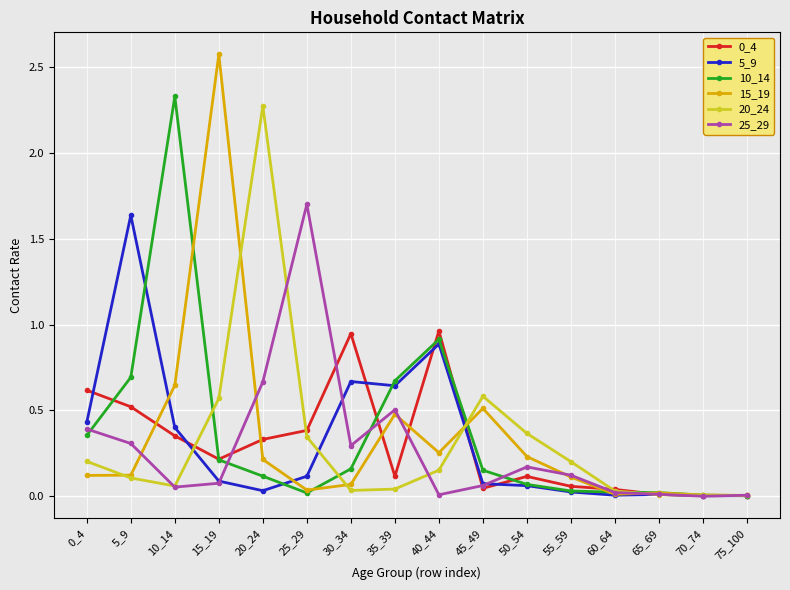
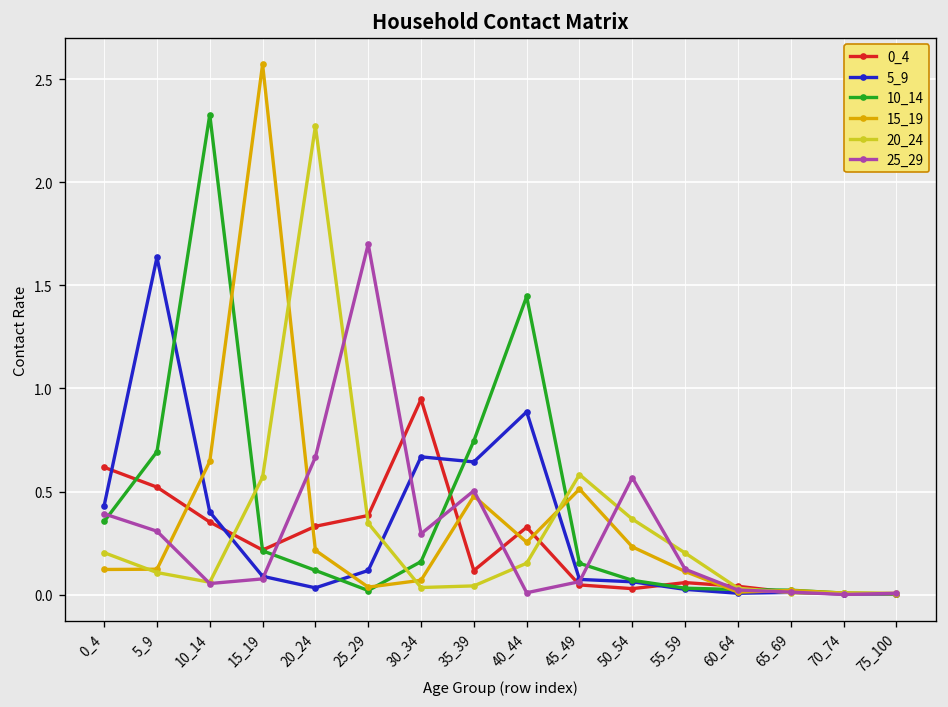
  {
    "0_4": {
      "0_4": 0.62,
      "5_9": 0.52,
      "10_14": 0.35,
      "20_24": 0.33,
      "25_29": 0.38,
      "30_34": 0.95,
      "35_39": 0.12,
-     "40_44": 0.96,
+     "40_44": 0.33,
      "45_49": 0.05,
-     "50_54": 0.12,
+     "50_54": 0.03,
      "55_59": 0.06
    },
    "5_9": {
      "0_4": 0.43,
      "5_9": 1.64,
      "10_14": 0.40,
      "20_24": 0.03,
      "25_29": 0.12,
      "30_34": 0.67,
      "35_39": 0.64,
      "40_44": 0.89
    },
    "10_14": {
      "0_4": 0.35,
      "5_9": 0.69,
      "10_14": 2.33,
      "20_24": 0.12,
      "25_29": 0.02,
      "30_34": 0.16,
-     "35_39": 0.67,
-     "40_44": 0.91,
+     "35_39": 0.75,
+     "40_44": 1.45,
      "45_49": 0.15
    },
    "25_29": {
      "0_4": 0.39,
      "5_9": 0.31,
      "20_24": 0.67,
      "25_29": 1.70,
      "30_34": 0.30,
      "35_39": 0.50,
      "40_44": 0.01,
-     "50_54": 0.17
+     "50_54": 0.57
    }
  }
